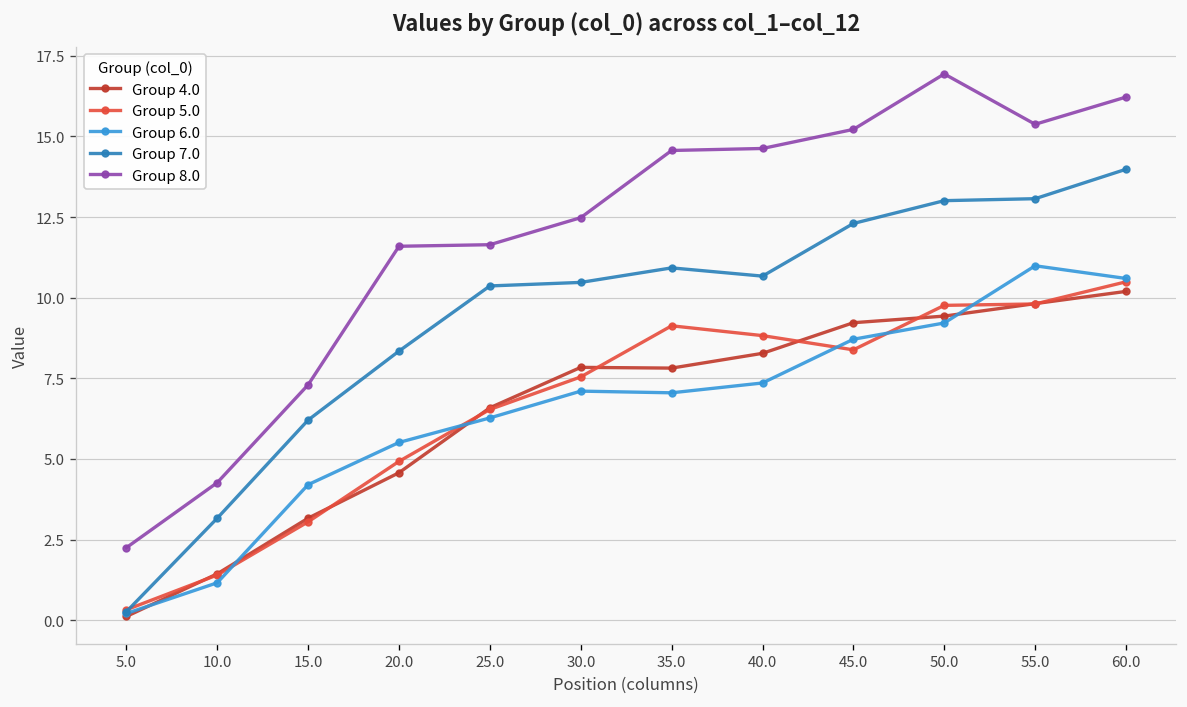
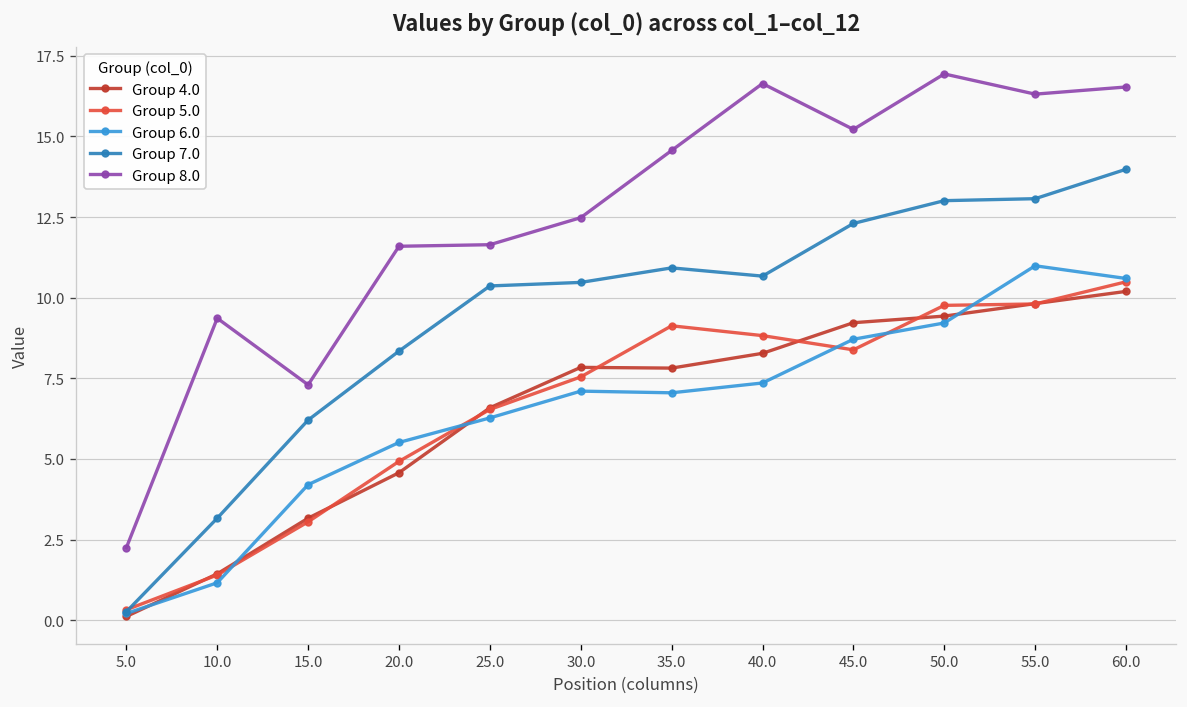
  {
    "Group 8.0": {
      "5.0": 2.2,
-     "10.0": 4.3,
+     "10.0": 9.4,
      "15.0": 7.3,
      "20.0": 11.6,
      "25.0": 11.6,
      "30.0": 12.5,
      "35.0": 14.6,
-     "40.0": 14.6,
+     "40.0": 16.6,
      "45.0": 15.2,
      "50.0": 16.9,
-     "55.0": 15.4,
-     "60.0": 16.2
+     "55.0": 16.3,
+     "60.0": 16.5
    }
  }
